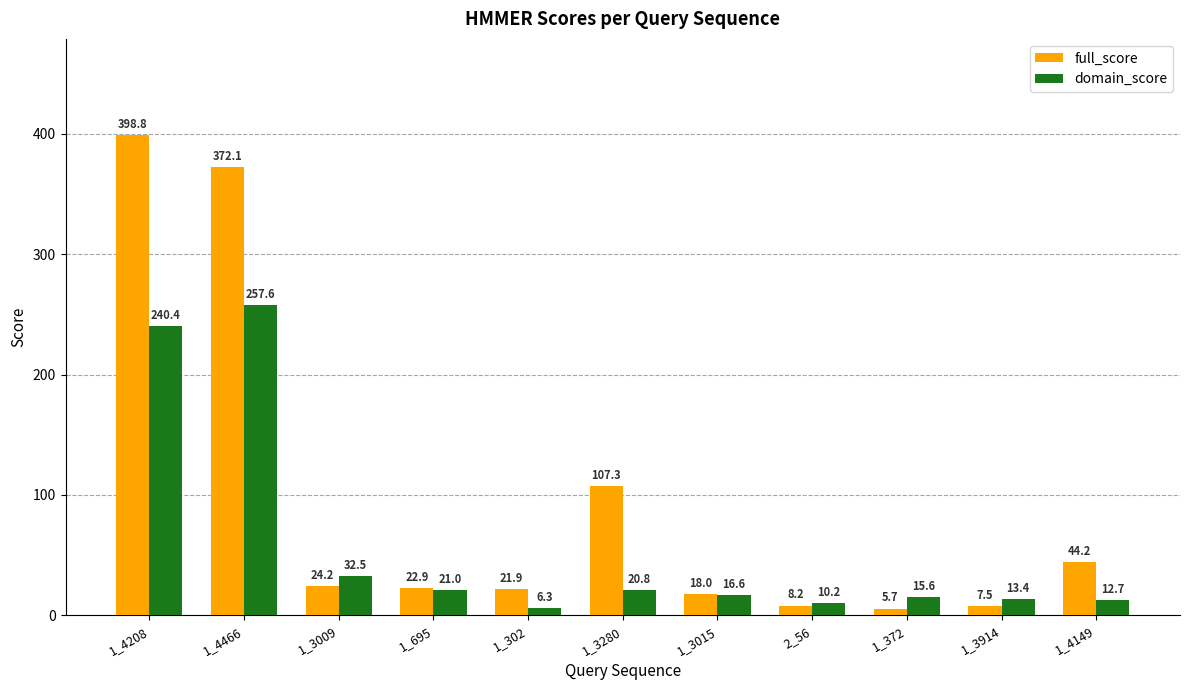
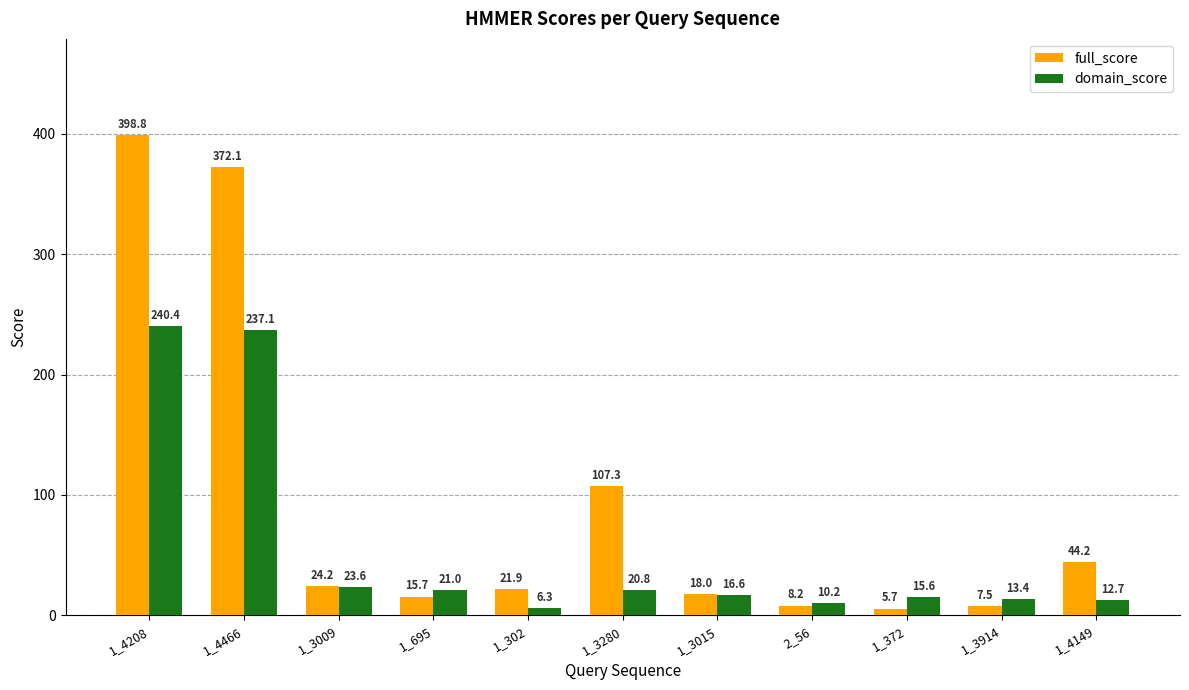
  {
    "full_score": {
      "1_4208": 398.8,
      "1_4466": 372.1,
      "1_3009": 24.2,
-     "1_695": 22.9,
+     "1_695": 15.7,
      "1_302": 21.9,
      "1_3280": 107.3,
      "1_3015": 18.0,
      "2_56": 8.2,
      "1_372": 5.7,
      "1_3914": 7.5,
      "1_4149": 44.2
    },
    "domain_score": {
      "1_4208": 240.4,
-     "1_4466": 257.6,
-     "1_3009": 32.5,
+     "1_4466": 237.1,
+     "1_3009": 23.6,
      "1_695": 21.0,
      "1_302": 6.3,
      "1_3280": 20.8,
      "1_3015": 16.6,
      "2_56": 10.2,
      "1_372": 15.6,
      "1_3914": 13.4,
      "1_4149": 12.7
    }
  }
